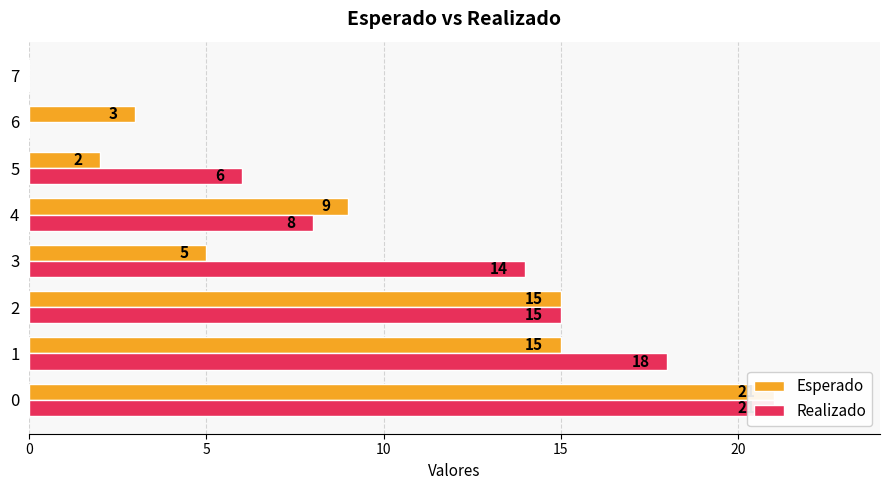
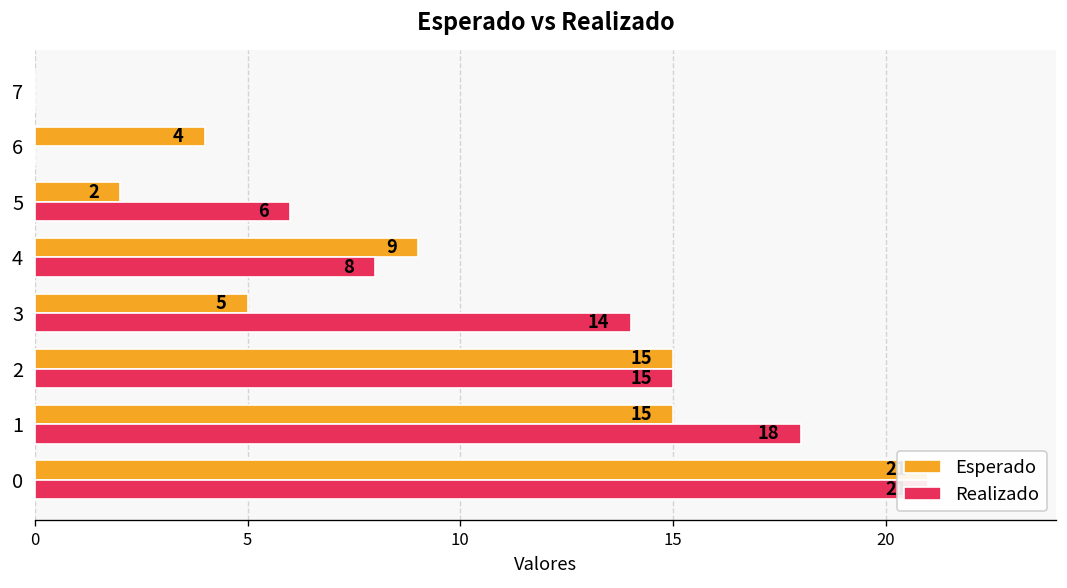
  {
    "Esperado": {
-     "6": 3,
+     "6": 4,
      "5": 2,
      "4": 9,
      "3": 5,
      "2": 15,
      "1": 15
    },
    "Realizado": {
      "5": 6,
      "4": 8,
      "3": 14,
      "2": 15,
      "1": 18
    }
  }
